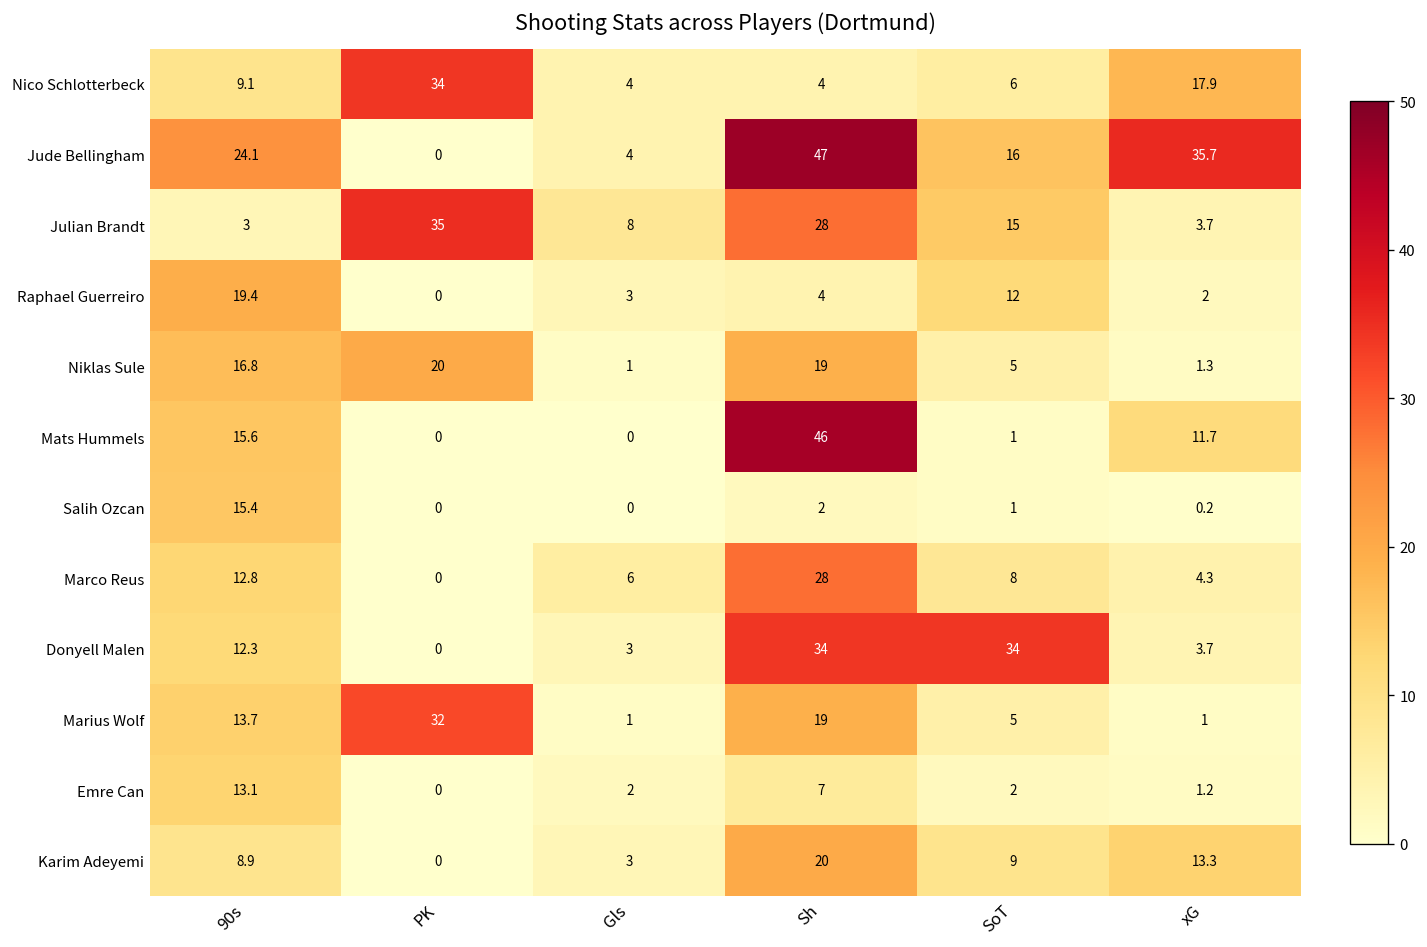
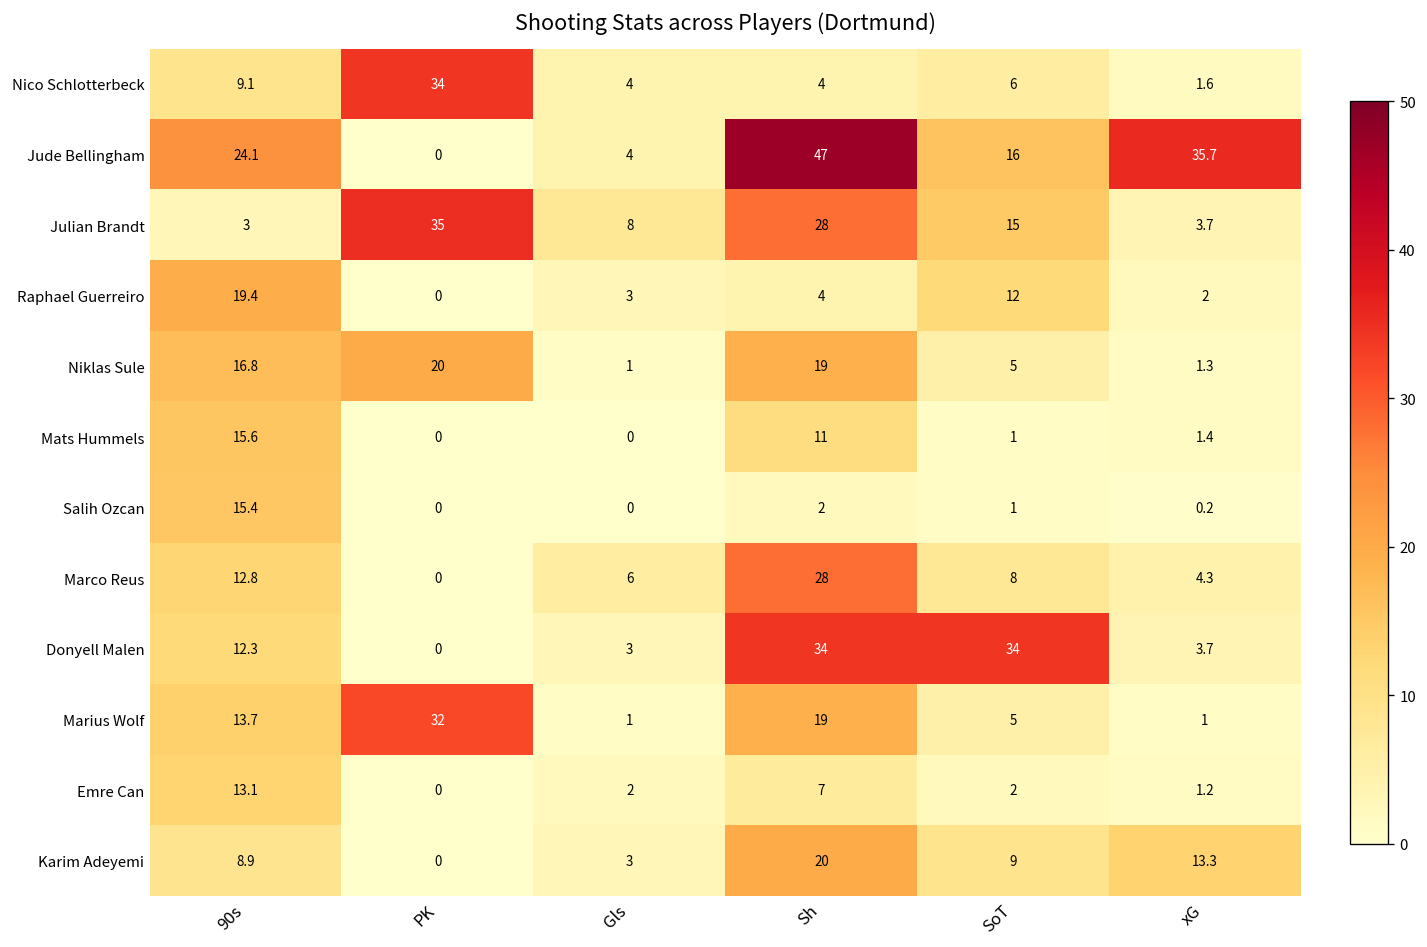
  {
    "Nico Schlotterbeck": {
      "90s": 9.1,
      "PK": 34,
      "Gls": 4,
      "Sh": 4,
      "SoT": 6,
-     "xG": 17.9
+     "xG": 1.6
    },
    "Jude Bellingham": {
      "90s": 24.1,
      "PK": 0,
      "Gls": 4,
      "Sh": 47,
      "SoT": 16,
      "xG": 35.7
    },
    "Julian Brandt": {
      "90s": 3,
      "PK": 35,
      "Gls": 8,
      "Sh": 28,
      "SoT": 15,
      "xG": 3.7
    },
    "Raphael Guerreiro": {
      "90s": 19.4,
      "PK": 0,
      "Gls": 3,
      "Sh": 4,
      "SoT": 12,
      "xG": 2
    },
    "Niklas Sule": {
      "90s": 16.8,
      "PK": 20,
      "Gls": 1,
      "Sh": 19,
      "SoT": 5,
      "xG": 1.3
    },
    "Mats Hummels": {
      "90s": 15.6,
      "PK": 0,
      "Gls": 0,
-     "Sh": 46,
+     "Sh": 11,
      "SoT": 1,
-     "xG": 11.7
+     "xG": 1.4
    },
    "Salih Ozcan": {
      "90s": 15.4,
      "PK": 0,
      "Gls": 0,
      "Sh": 2,
      "SoT": 1,
      "xG": 0.2
    },
    "Marco Reus": {
      "90s": 12.8,
      "PK": 0,
      "Gls": 6,
      "Sh": 28,
      "SoT": 8,
      "xG": 4.3
    },
    "Donyell Malen": {
      "90s": 12.3,
      "PK": 0,
      "Gls": 3,
      "Sh": 34,
      "SoT": 34,
      "xG": 3.7
    },
    "Marius Wolf": {
      "90s": 13.7,
      "PK": 32,
      "Gls": 1,
      "Sh": 19,
      "SoT": 5,
      "xG": 1
    },
    "Emre Can": {
      "90s": 13.1,
      "PK": 0,
      "Gls": 2,
      "Sh": 7,
      "SoT": 2,
      "xG": 1.2
    },
    "Karim Adeyemi": {
      "90s": 8.9,
      "PK": 0,
      "Gls": 3,
      "Sh": 20,
      "SoT": 9,
      "xG": 13.3
    }
  }
